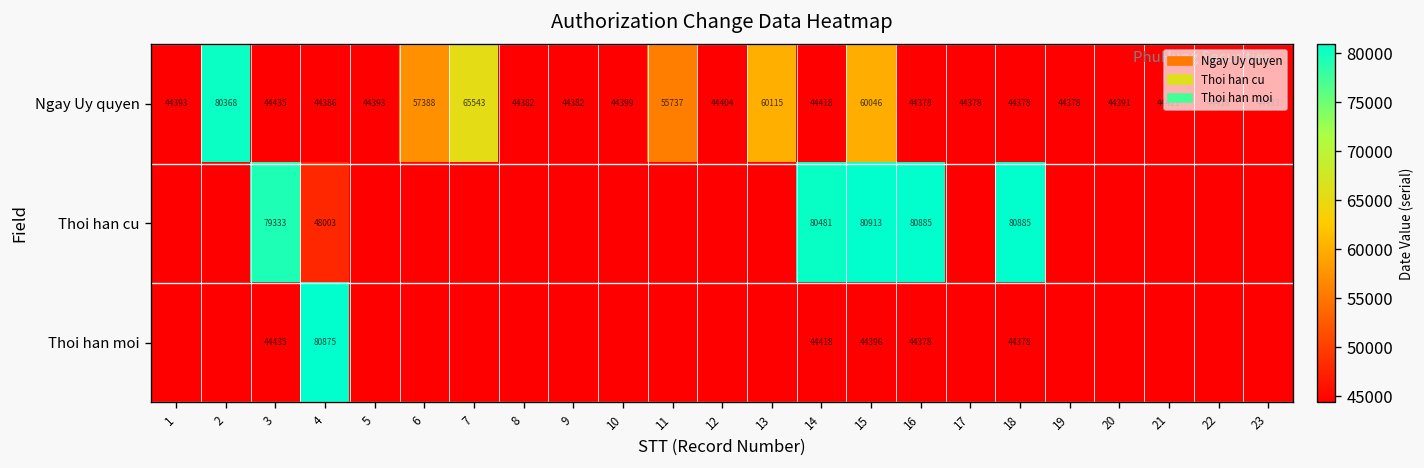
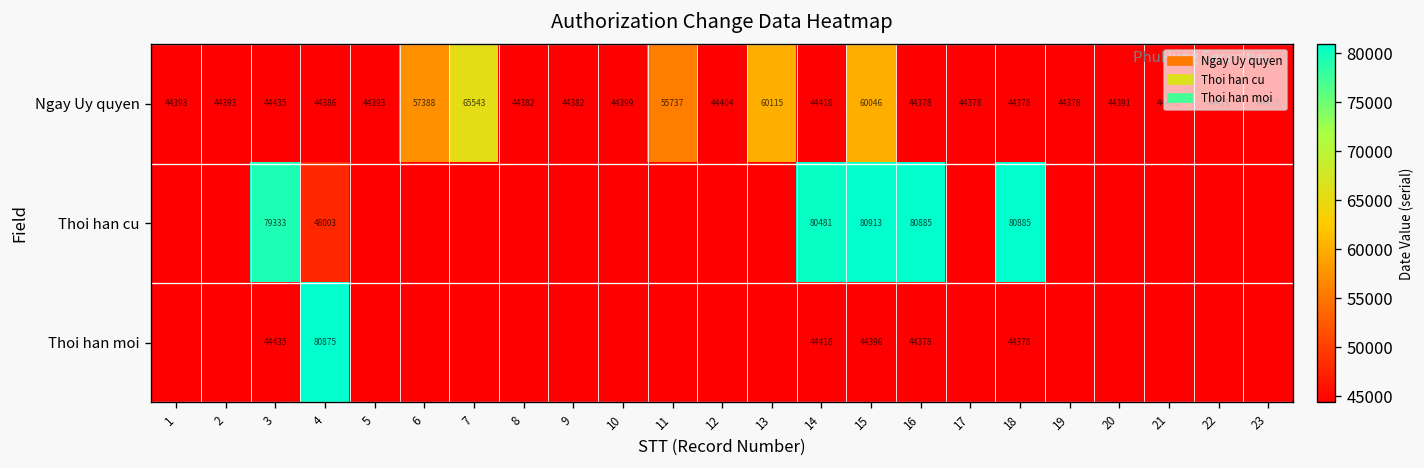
  {
    "Ngay Uy quyen": {
      "1": 44393,
-     "2": 80368,
+     "2": 44393,
      "3": 44435,
      "4": 44386,
      "5": 44393,
      "6": 57388,
      "7": 65543,
      "8": 44382,
      "9": 44382,
      "10": 44399,
      "11": 55737,
      "12": 44404,
      "13": 60115,
      "14": 44418,
      "15": 60046,
      "16": 44378,
      "17": 44378,
      "18": 44378,
      "19": 44378,
      "20": 44391
    },
    "Thoi han cu": {
      "3": 79333,
      "4": 48003,
      "14": 80481,
      "15": 80913,
      "16": 80885,
      "18": 80885
    },
    "Thoi han moi": {
      "3": 44435,
      "4": 80875,
      "14": 44418,
      "15": 44396,
      "16": 44378,
      "18": 44378
    }
  }
